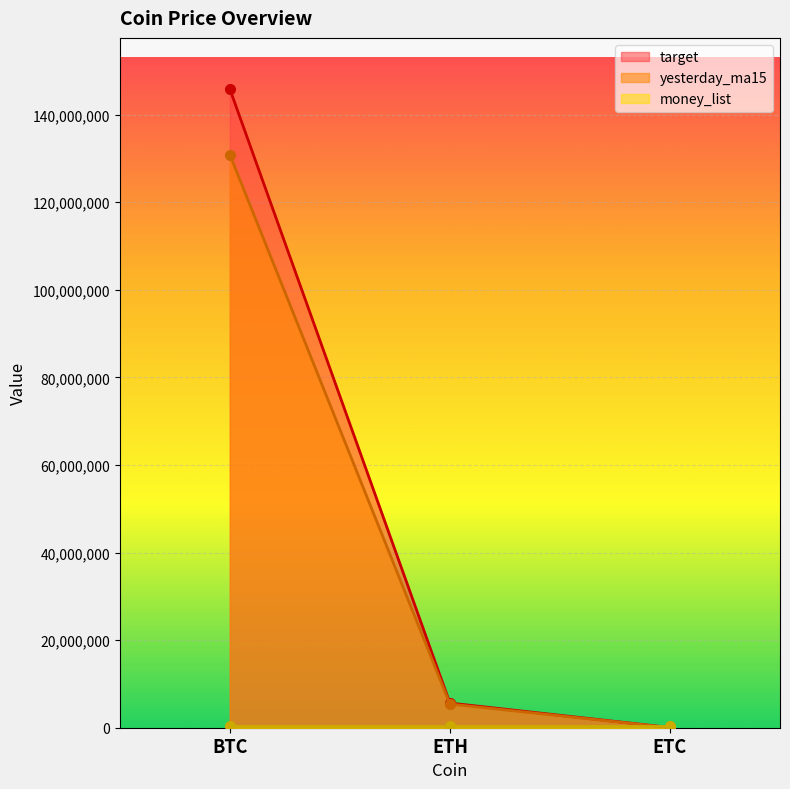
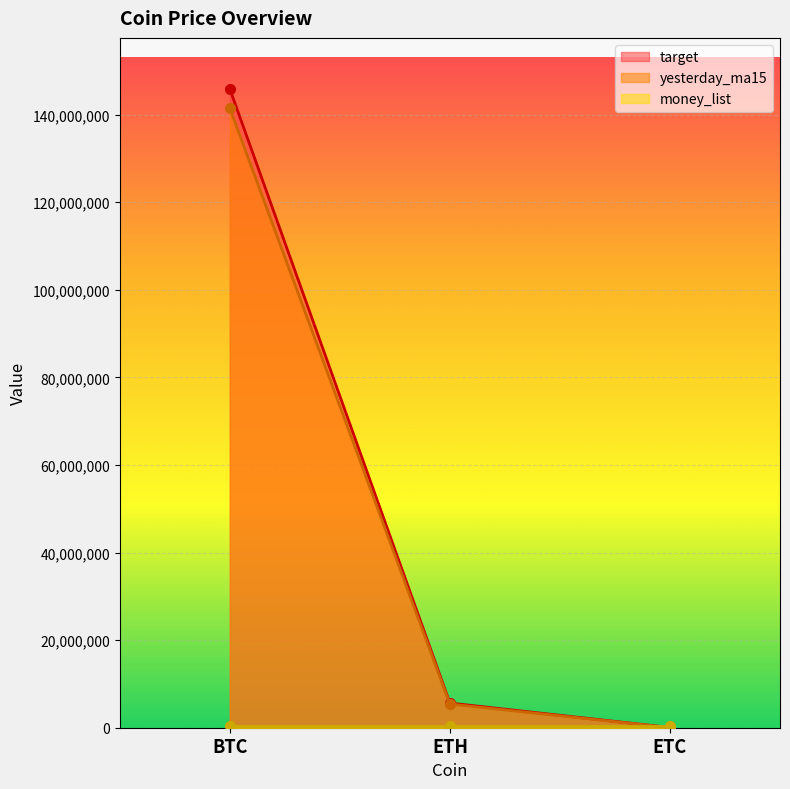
  {
    "target": {
      "BTC": "146,000,000"
    },
    "yesterday_ma15": {
-     "BTC": "131,000,000"
+     "BTC": "141,000,000"
    },
    "money_list": {
      "BTC": "0",
      "ETH": "0"
    }
  }
